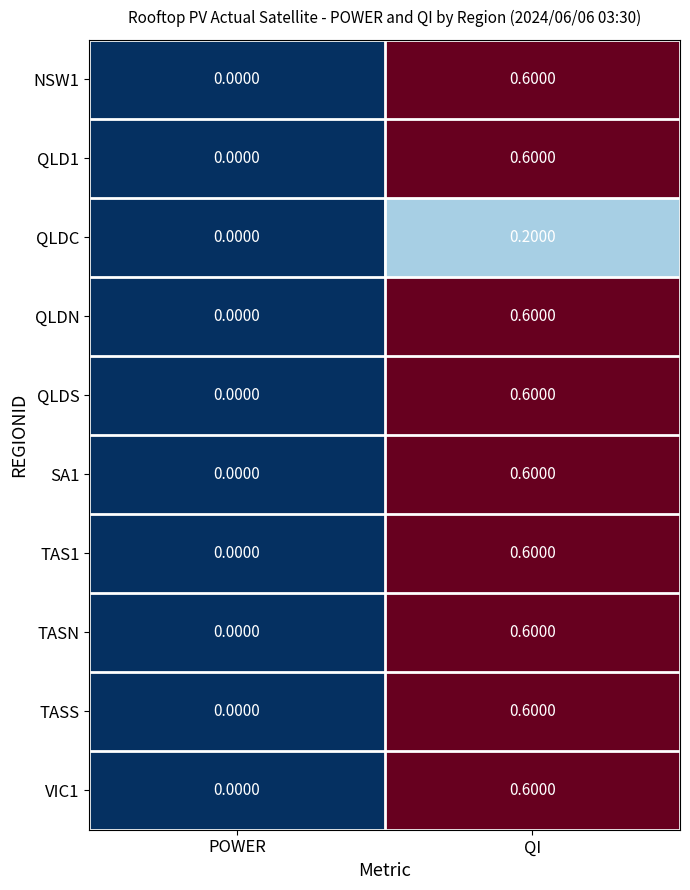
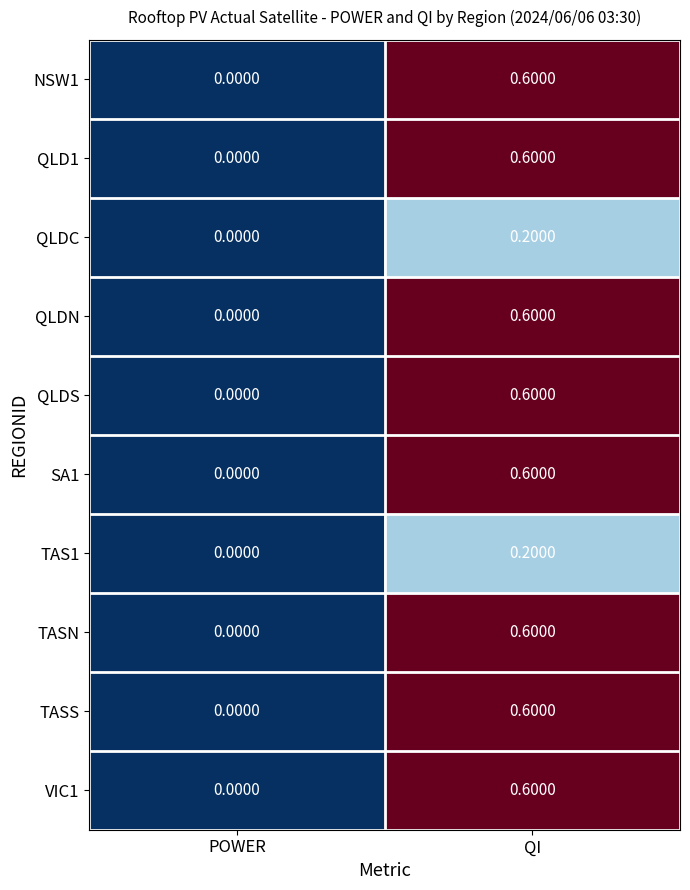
  {
    "NSW1": {
      "POWER": 0.0000,
      "QI": 0.6000
    },
    "QLD1": {
      "POWER": 0.0000,
      "QI": 0.6000
    },
    "QLDC": {
      "POWER": 0.0000,
      "QI": 0.2000
    },
    "QLDN": {
      "POWER": 0.0000,
      "QI": 0.6000
    },
    "QLDS": {
      "POWER": 0.0000,
      "QI": 0.6000
    },
    "SA1": {
      "POWER": 0.0000,
      "QI": 0.6000
    },
    "TAS1": {
      "POWER": 0.0000,
-     "QI": 0.6000
+     "QI": 0.2000
    },
    "TASN": {
      "POWER": 0.0000,
      "QI": 0.6000
    },
    "TASS": {
      "POWER": 0.0000,
      "QI": 0.6000
    },
    "VIC1": {
      "POWER": 0.0000,
      "QI": 0.6000
    }
  }
